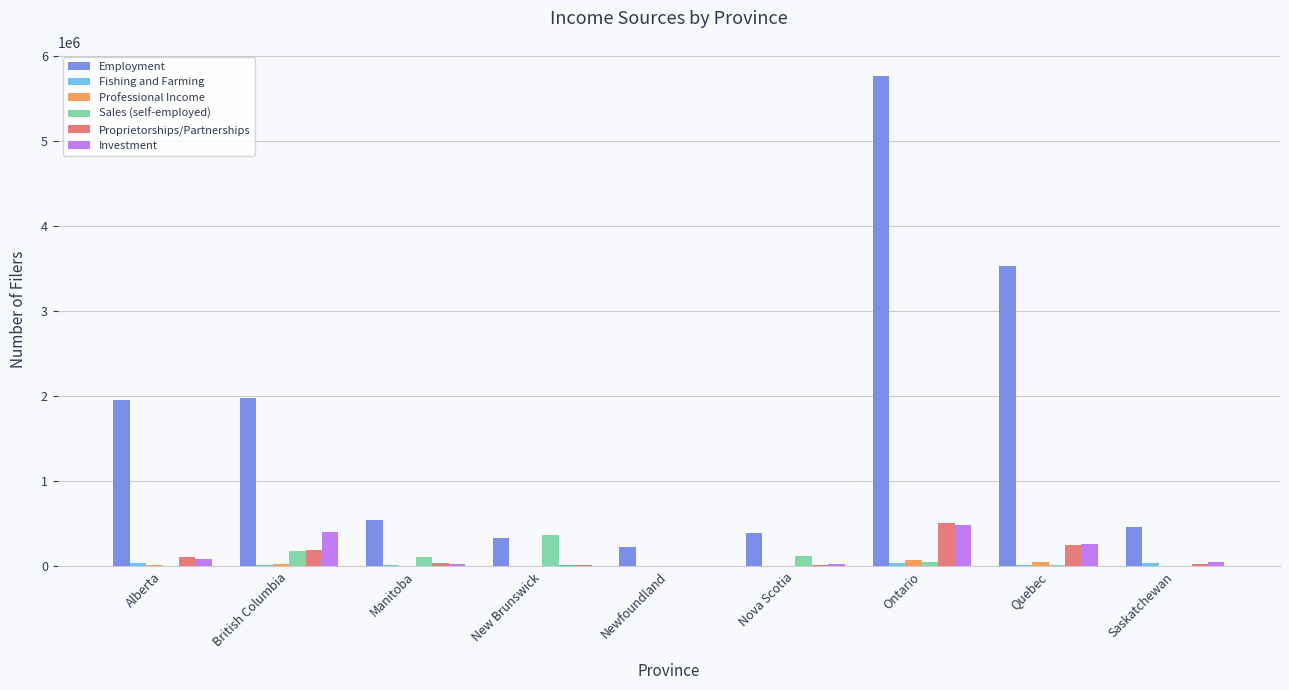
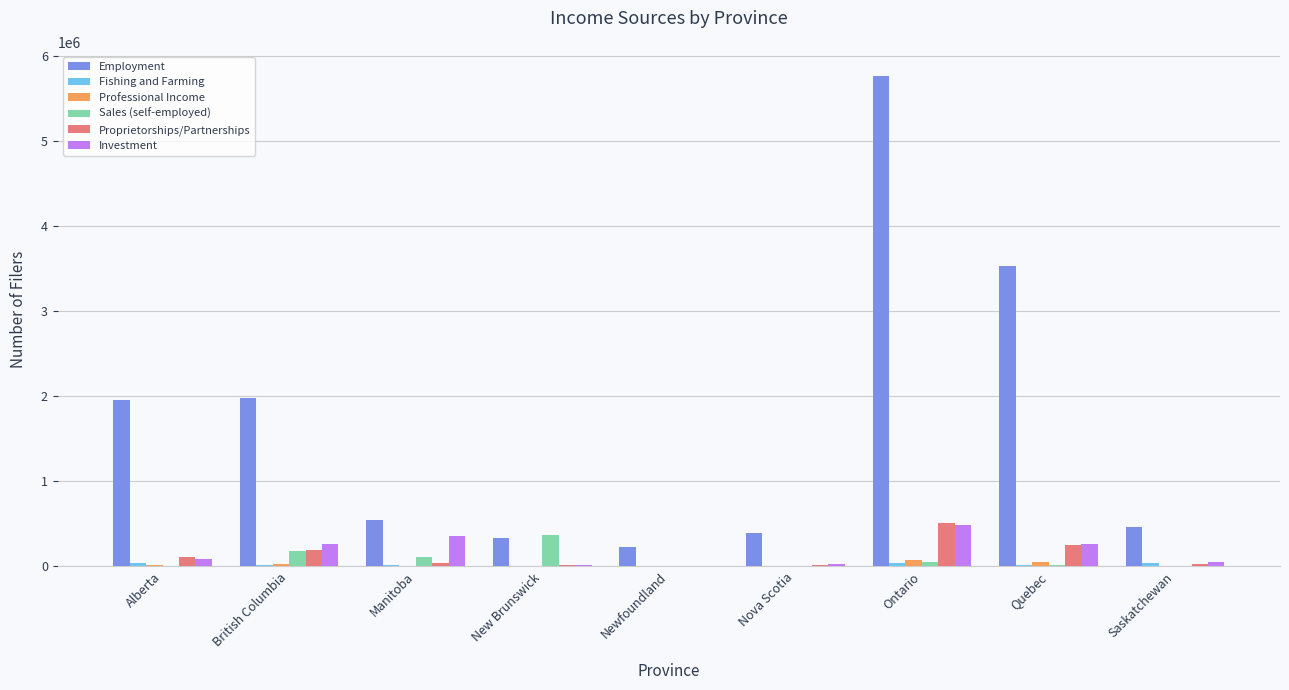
  {
    "Sales (self-employed)": {
      "British Columbia": 200000,
      "Manitoba": 100000,
      "New Brunswick": 400000,
-     "Nova Scotia": 100000,
+     "Nova Scotia": 0,
      "Ontario": 100000
    },
    "Investment": {
      "Alberta": 100000,
-     "British Columbia": 400000,
-     "Manitoba": 0,
+     "British Columbia": 300000,
+     "Manitoba": 400000,
      "Ontario": 500000,
      "Quebec": 300000,
      "Saskatchewan": 0
    }
  }
